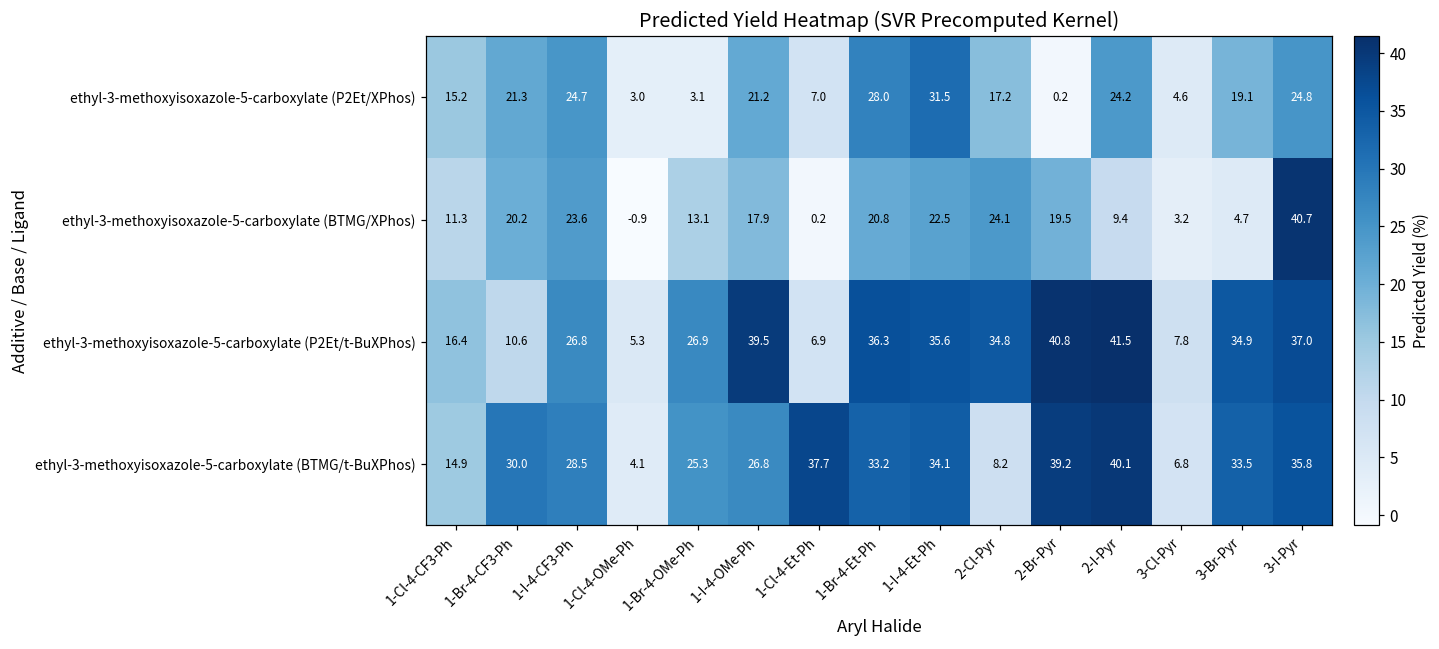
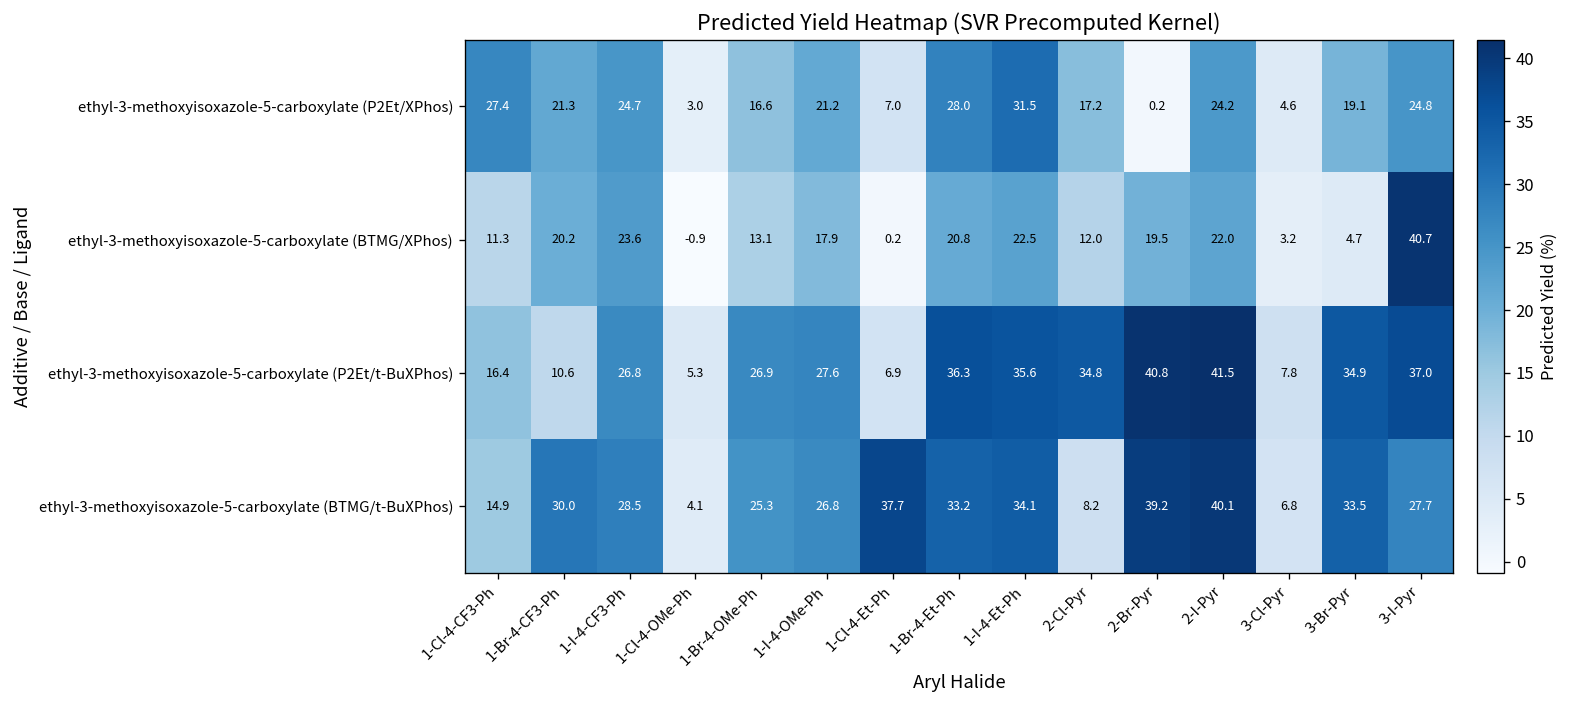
  {
    "ethyl-3-methoxyisoxazole-5-carboxylate (P2Et/XPhos)": {
-     "1-Cl-4-CF3-Ph": 15.2,
+     "1-Cl-4-CF3-Ph": 27.4,
      "1-Br-4-CF3-Ph": 21.3,
      "1-I-4-CF3-Ph": 24.7,
      "1-Cl-4-OMe-Ph": 3.0,
-     "1-Br-4-OMe-Ph": 3.1,
+     "1-Br-4-OMe-Ph": 16.6,
      "1-I-4-OMe-Ph": 21.2,
      "1-Cl-4-Et-Ph": 7.0,
      "1-Br-4-Et-Ph": 28.0,
      "1-I-4-Et-Ph": 31.5,
      "2-Cl-Pyr": 17.2,
      "2-Br-Pyr": 0.2,
      "2-I-Pyr": 24.2,
      "3-Cl-Pyr": 4.6,
      "3-Br-Pyr": 19.1,
      "3-I-Pyr": 24.8
    },
    "ethyl-3-methoxyisoxazole-5-carboxylate (BTMG/XPhos)": {
      "1-Cl-4-CF3-Ph": 11.3,
      "1-Br-4-CF3-Ph": 20.2,
      "1-I-4-CF3-Ph": 23.6,
      "1-Cl-4-OMe-Ph": -0.9,
      "1-Br-4-OMe-Ph": 13.1,
      "1-I-4-OMe-Ph": 17.9,
      "1-Cl-4-Et-Ph": 0.2,
      "1-Br-4-Et-Ph": 20.8,
      "1-I-4-Et-Ph": 22.5,
-     "2-Cl-Pyr": 24.1,
+     "2-Cl-Pyr": 12.0,
      "2-Br-Pyr": 19.5,
-     "2-I-Pyr": 9.4,
+     "2-I-Pyr": 22.0,
      "3-Cl-Pyr": 3.2,
      "3-Br-Pyr": 4.7,
      "3-I-Pyr": 40.7
    },
    "ethyl-3-methoxyisoxazole-5-carboxylate (P2Et/t-BuXPhos)": {
      "1-Cl-4-CF3-Ph": 16.4,
      "1-Br-4-CF3-Ph": 10.6,
      "1-I-4-CF3-Ph": 26.8,
      "1-Cl-4-OMe-Ph": 5.3,
      "1-Br-4-OMe-Ph": 26.9,
-     "1-I-4-OMe-Ph": 39.5,
+     "1-I-4-OMe-Ph": 27.6,
      "1-Cl-4-Et-Ph": 6.9,
      "1-Br-4-Et-Ph": 36.3,
      "1-I-4-Et-Ph": 35.6,
      "2-Cl-Pyr": 34.8,
      "2-Br-Pyr": 40.8,
      "2-I-Pyr": 41.5,
      "3-Cl-Pyr": 7.8,
      "3-Br-Pyr": 34.9,
      "3-I-Pyr": 37.0
    },
    "ethyl-3-methoxyisoxazole-5-carboxylate (BTMG/t-BuXPhos)": {
      "1-Cl-4-CF3-Ph": 14.9,
      "1-Br-4-CF3-Ph": 30.0,
      "1-I-4-CF3-Ph": 28.5,
      "1-Cl-4-OMe-Ph": 4.1,
      "1-Br-4-OMe-Ph": 25.3,
      "1-I-4-OMe-Ph": 26.8,
      "1-Cl-4-Et-Ph": 37.7,
      "1-Br-4-Et-Ph": 33.2,
      "1-I-4-Et-Ph": 34.1,
      "2-Cl-Pyr": 8.2,
      "2-Br-Pyr": 39.2,
      "2-I-Pyr": 40.1,
      "3-Cl-Pyr": 6.8,
      "3-Br-Pyr": 33.5,
-     "3-I-Pyr": 35.8
+     "3-I-Pyr": 27.7
    }
  }
